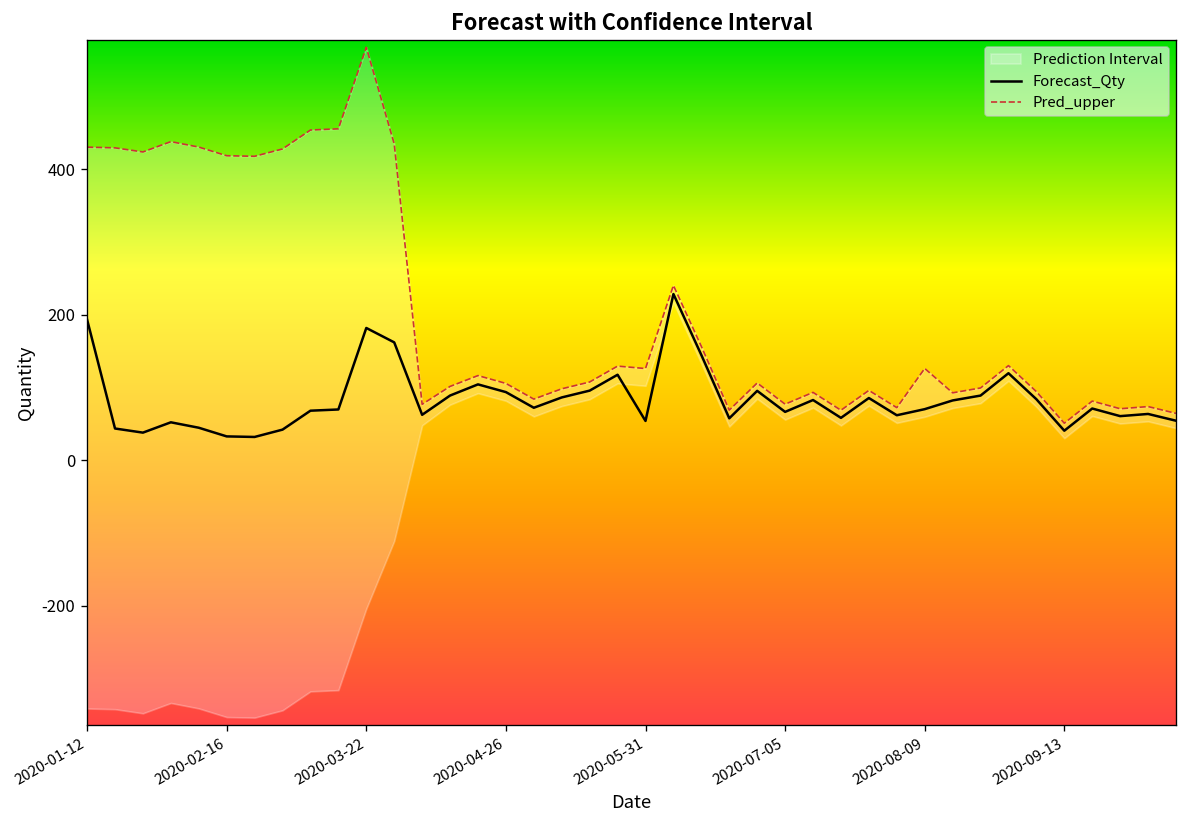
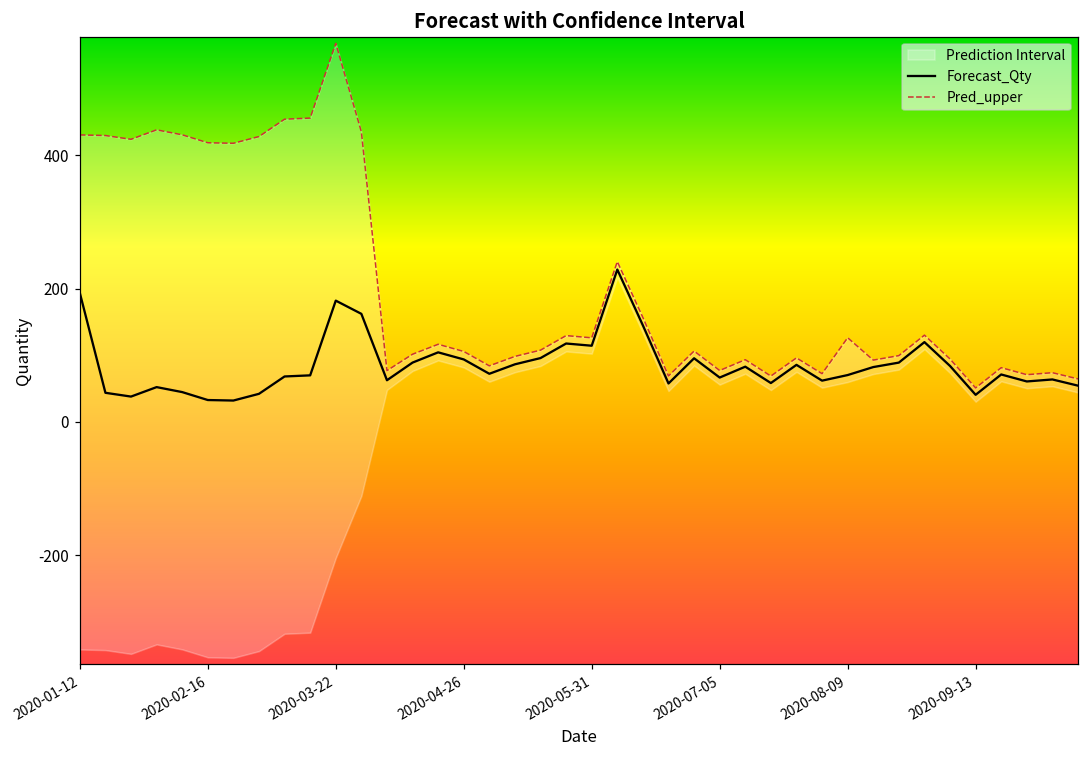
  {
    "Forecast_Qty": {
      "2020-01-12": 190,
      "2020-02-16": 30,
      "2020-03-22": 180,
      "2020-04-26": 90,
-     "2020-05-31": 50,
+     "2020-05-31": 110,
      "2020-07-05": 70,
      "2020-08-09": 70,
      "2020-09-13": 40
    },
    "Prediction Interval": {
      "2020-01-12": 430,
      "2020-02-16": 420,
      "2020-03-22": 570,
      "2020-04-26": 110,
      "2020-05-31": 130,
      "2020-07-05": 80,
      "2020-08-09": 130,
      "2020-09-13": 50
    }
  }
